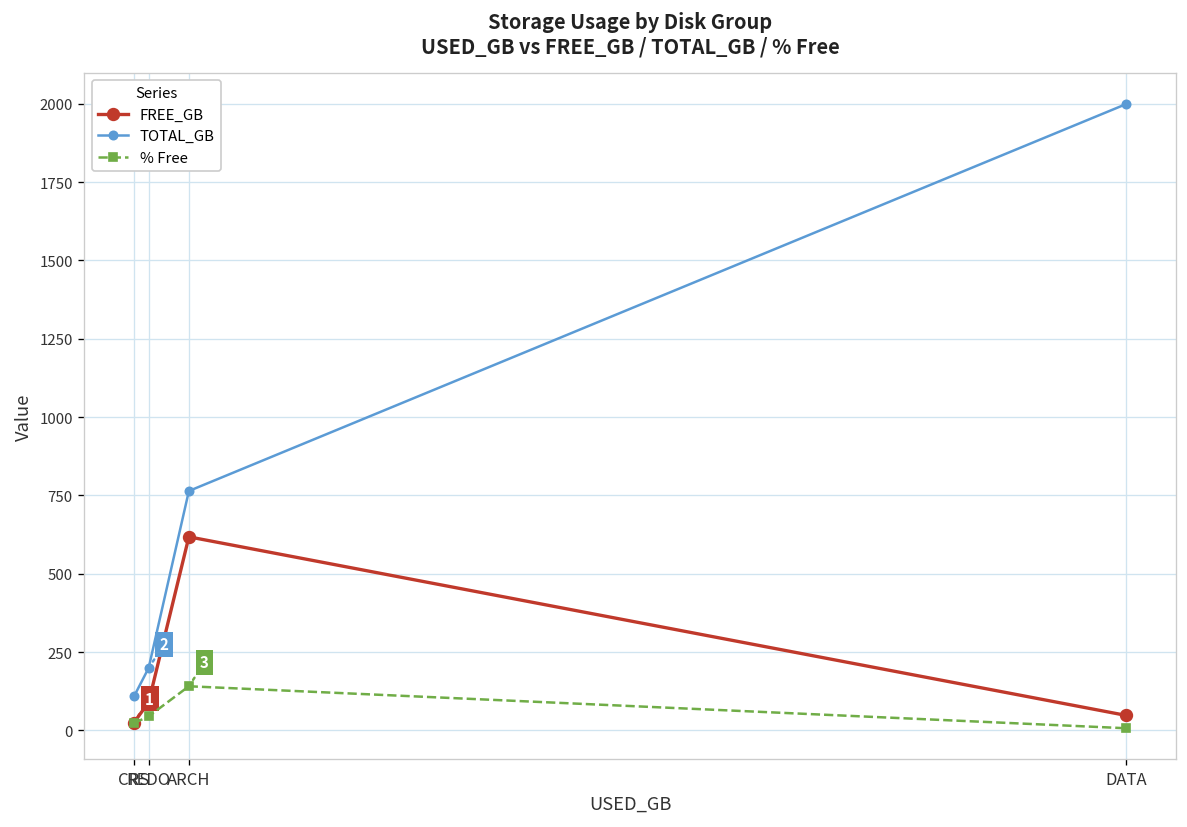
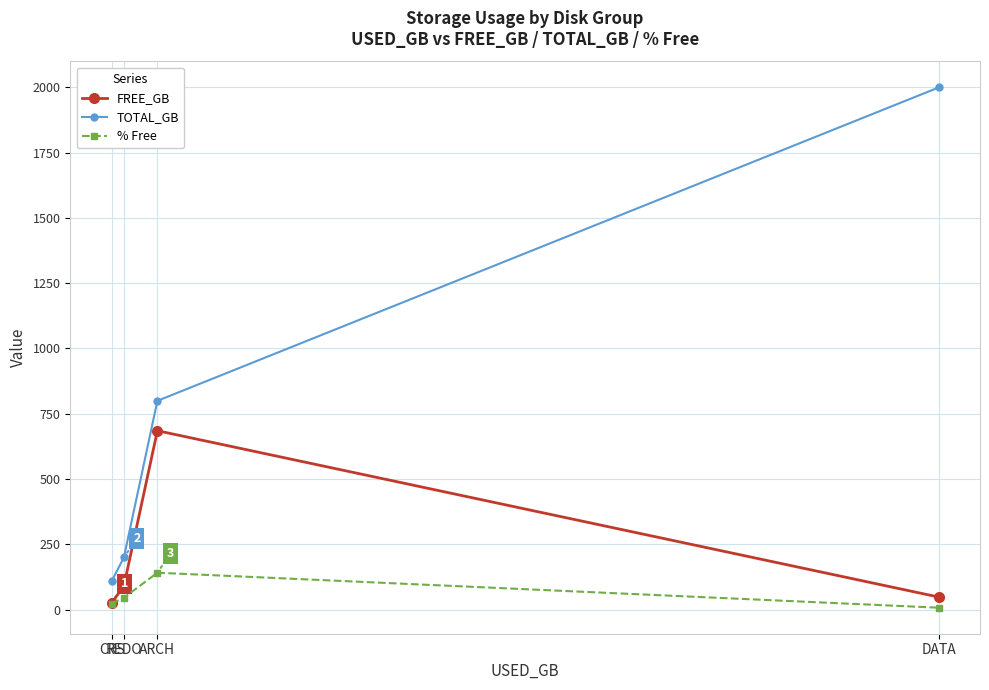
  {
    "FREE_GB": {
-     "ARCH": 620,
+     "ARCH": 680,
      "DATA": 50
    },
    "TOTAL_GB": {
-     "ARCH": 760,
+     "ARCH": 800,
      "DATA": 2000
    },
    "% Free": {
      "DATA": 10
    }
  }
